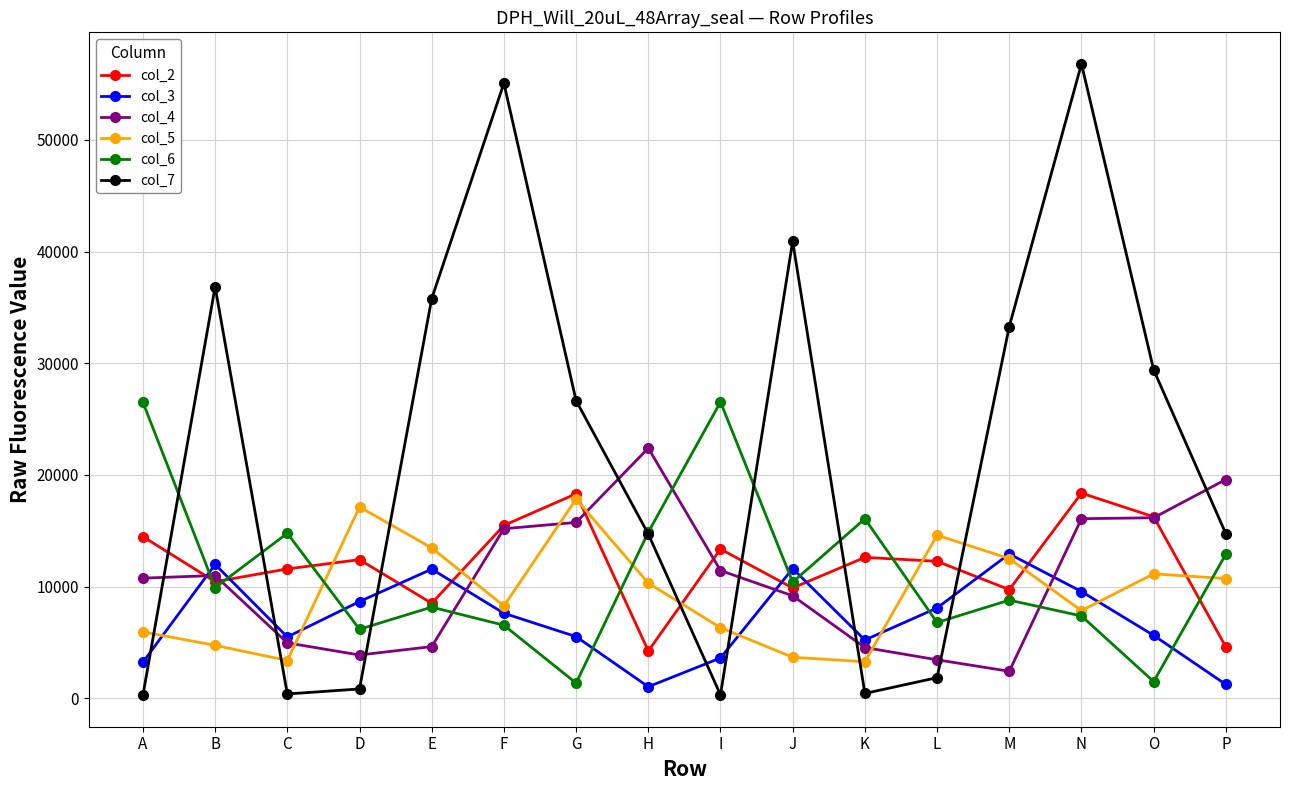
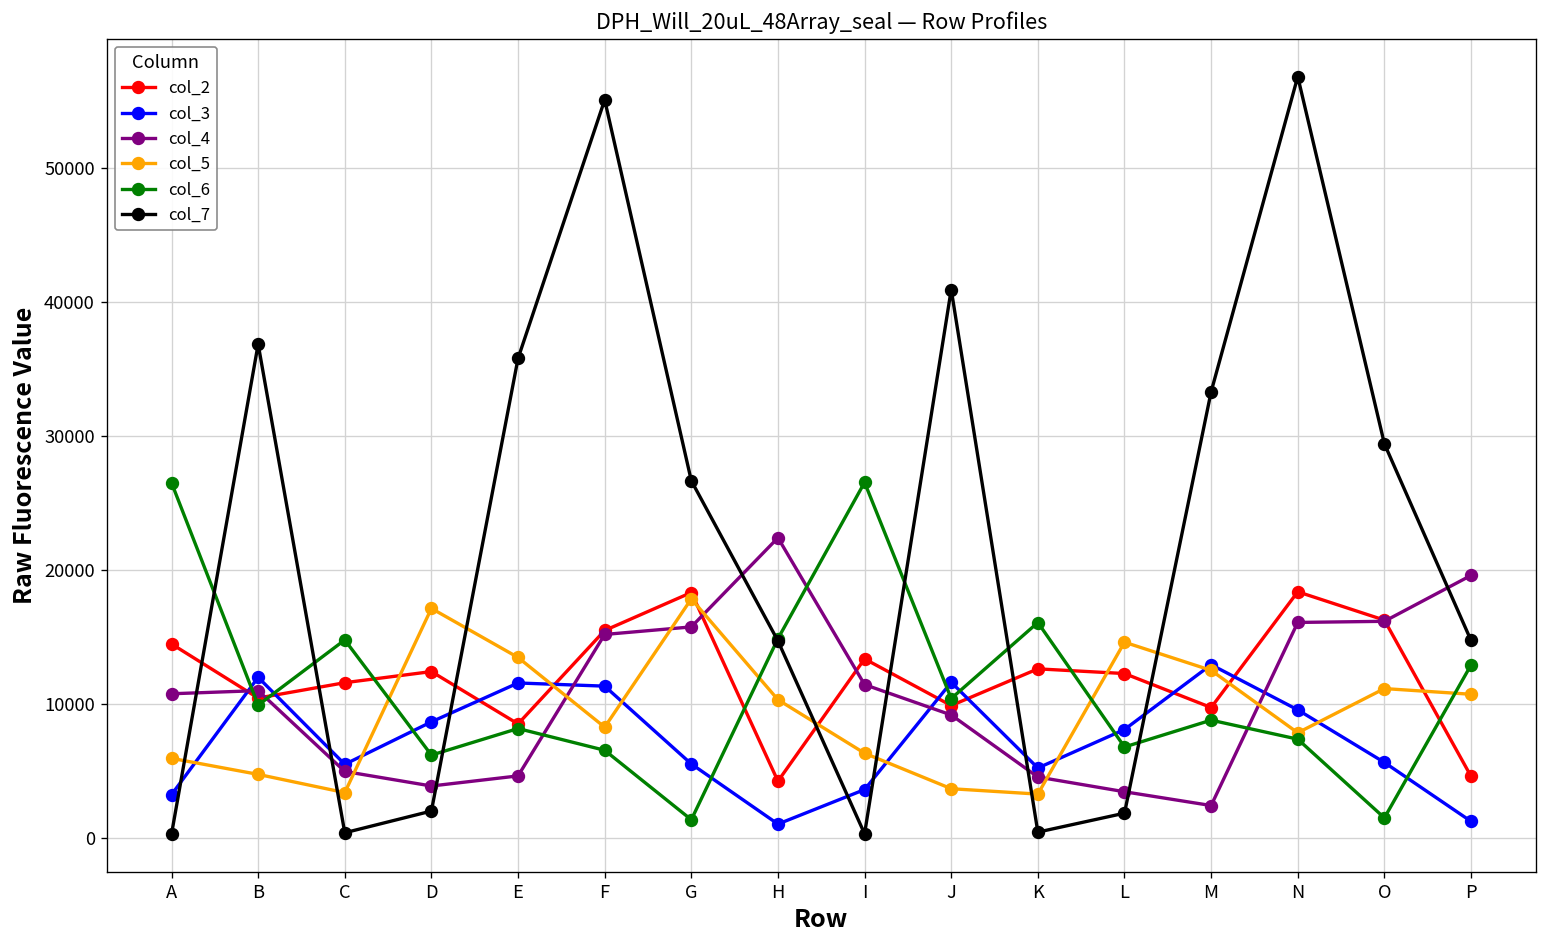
  {
    "col_2": {
      "A": 14500,
      "B": 10400,
      "C": 11600,
      "D": 12400,
      "E": 8500,
      "F": 15500,
      "G": 18300,
      "H": 4200,
      "I": 13400,
      "J": 9900,
      "K": 12600,
      "L": 12300,
      "M": 9700,
      "N": 18400,
      "P": 4600
    },
    "col_3": {
      "A": 3200,
      "B": 12000,
      "C": 5500,
      "D": 8700,
      "E": 11600,
-     "F": 7600,
+     "F": 11300,
      "G": 5500,
      "H": 1000,
      "I": 3600,
      "J": 11600,
      "K": 5200,
      "L": 8100,
      "M": 12900,
      "N": 9600,
      "O": 5600,
      "P": 1200
    },
    "col_4": {
      "A": 10800,
      "B": 11000,
      "C": 5000,
      "D": 3900,
      "E": 4600,
      "F": 15200,
      "G": 15700,
      "H": 22400,
      "I": 11400,
      "J": 9200,
      "K": 4500,
      "L": 3400,
      "M": 2400,
      "N": 16100,
      "P": 19600
    },
    "col_5": {
      "A": 5900,
      "B": 4700,
      "C": 3400,
      "D": 17100,
      "E": 13500,
      "F": 8300,
      "G": 17800,
      "H": 10300,
      "I": 6300,
      "J": 3700,
      "K": 3300,
      "L": 14600,
      "M": 12500,
      "N": 7800,
      "O": 11100,
      "P": 10700
    },
    "col_6": {
      "A": 26500,
      "B": 9900,
      "C": 14800,
      "D": 6200,
      "E": 8200,
      "F": 6500,
      "G": 1400,
      "I": 26500,
      "J": 10400,
      "K": 16100,
      "L": 6800,
      "M": 8800,
      "N": 7400,
      "O": 1500,
      "P": 12900
    },
    "col_7": {
      "A": 300,
      "B": 36800,
      "C": 400,
-     "D": 800,
+     "D": 2000,
      "E": 35800,
      "F": 55100,
      "G": 26700,
      "I": 300,
      "J": 40900,
      "K": 400,
      "L": 1800,
      "M": 33300,
      "N": 56800,
      "O": 29400,
      "P": 14700
    }
  }
